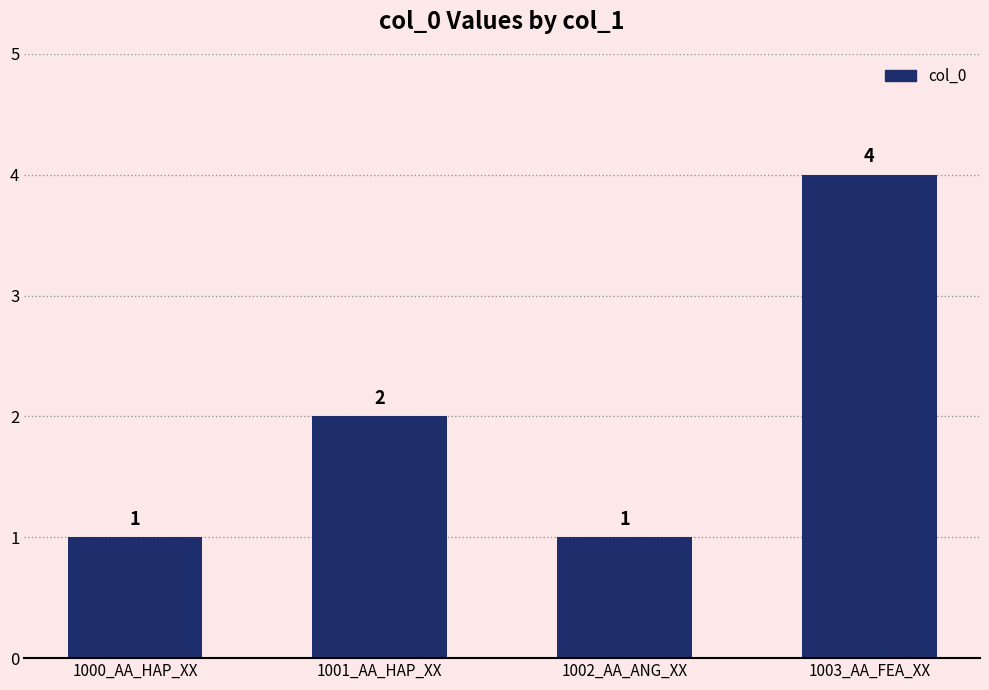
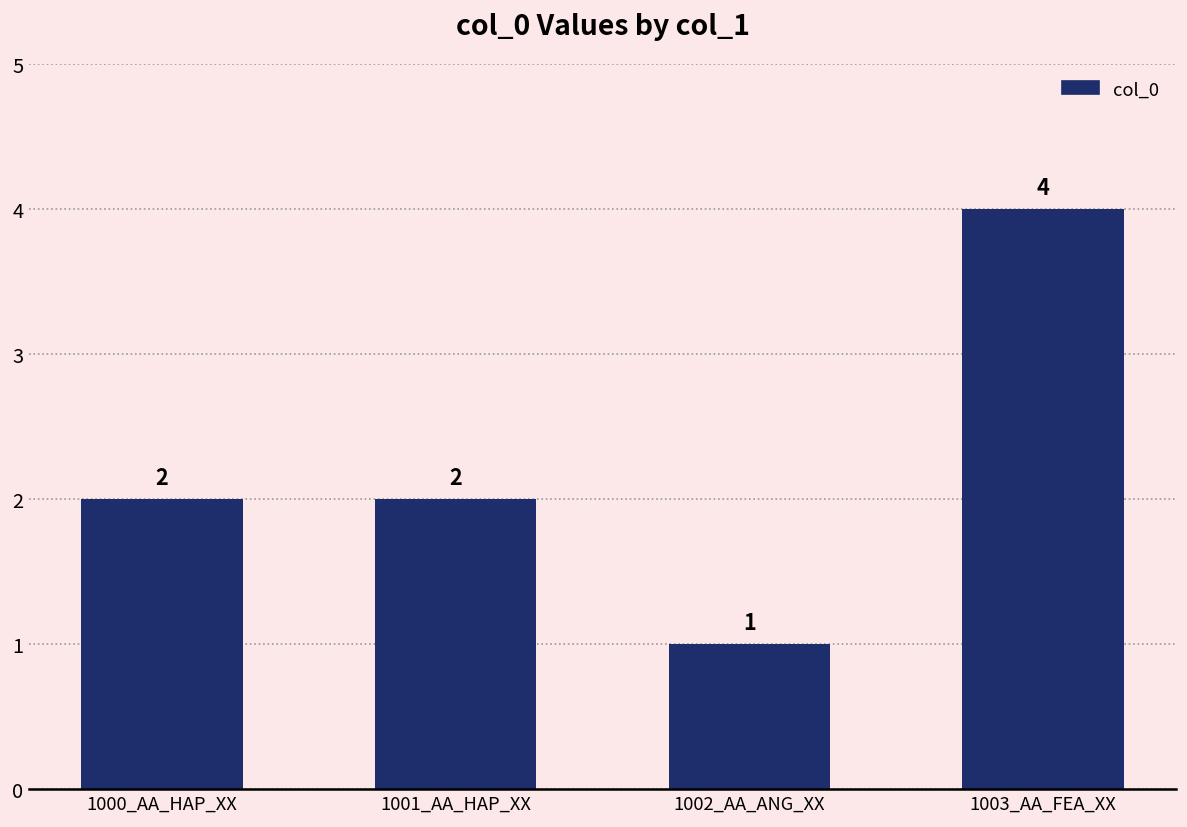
  {
-   "1000_AA_HAP_XX": 1,
+   "1000_AA_HAP_XX": 2,
    "1001_AA_HAP_XX": 2,
    "1002_AA_ANG_XX": 1,
    "1003_AA_FEA_XX": 4
  }
